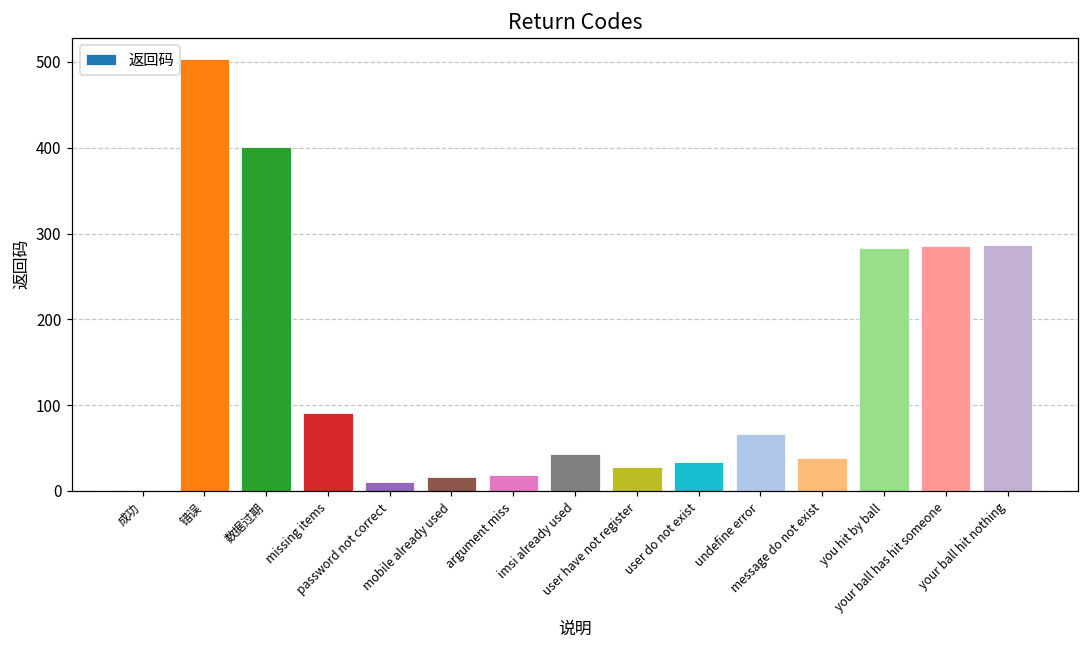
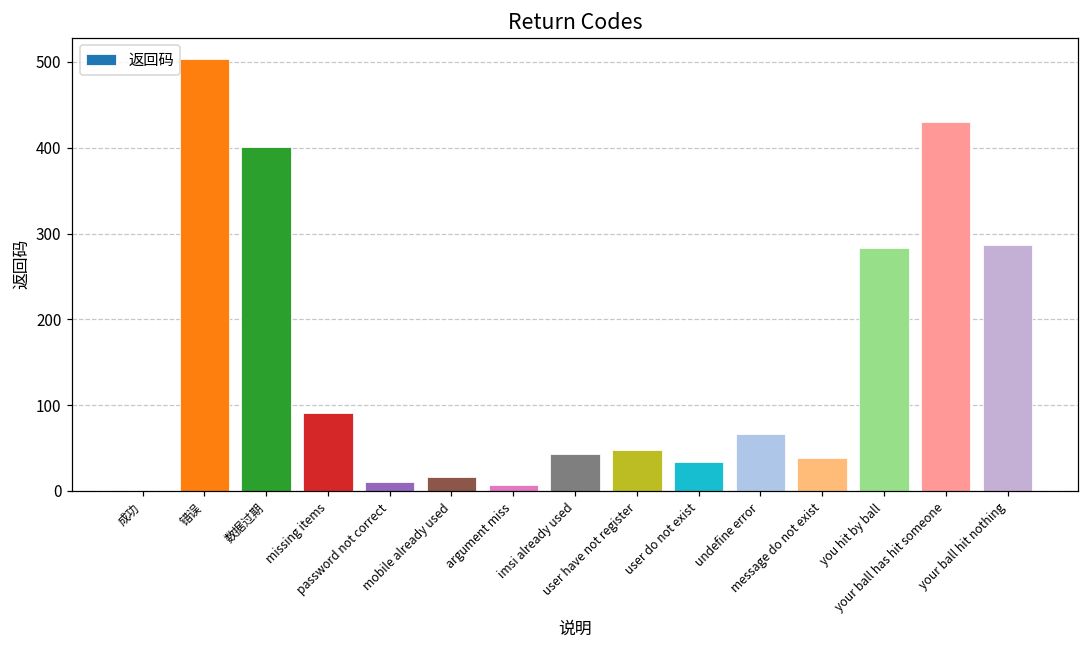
  {
    "成功": 0,
    "错误": 500,
    "数据过期": 400,
    "missing items": 90,
    "password not correct": 10,
    "mobile already used": 20,
-   "argument miss": 20,
+   "argument miss": 10,
    "imsi already used": 40,
-   "user have not register": 30,
+   "user have not register": 50,
    "user do not exist": 30,
    "undefine error": 70,
    "message do not exist": 40,
    "you hit by ball": 280,
-   "your ball has hit someone": 290,
+   "your ball has hit someone": 430,
    "your ball hit nothing": 290
  }
